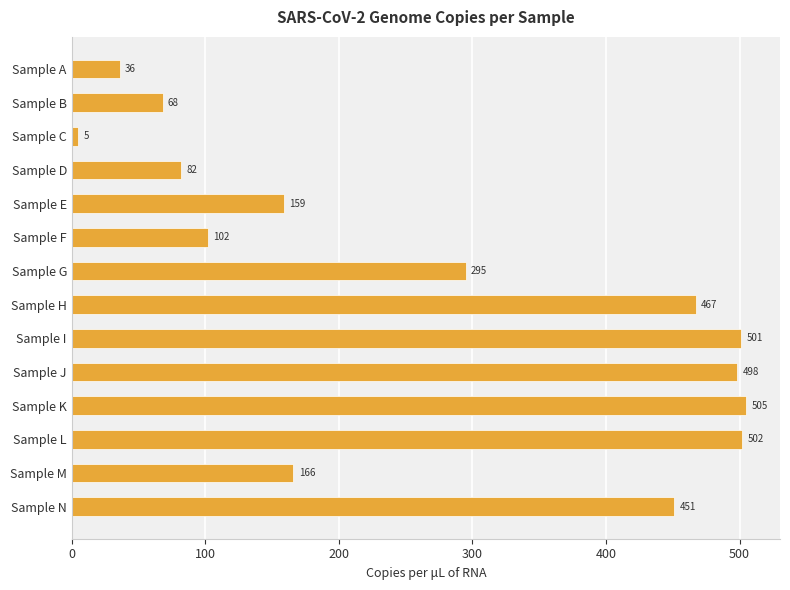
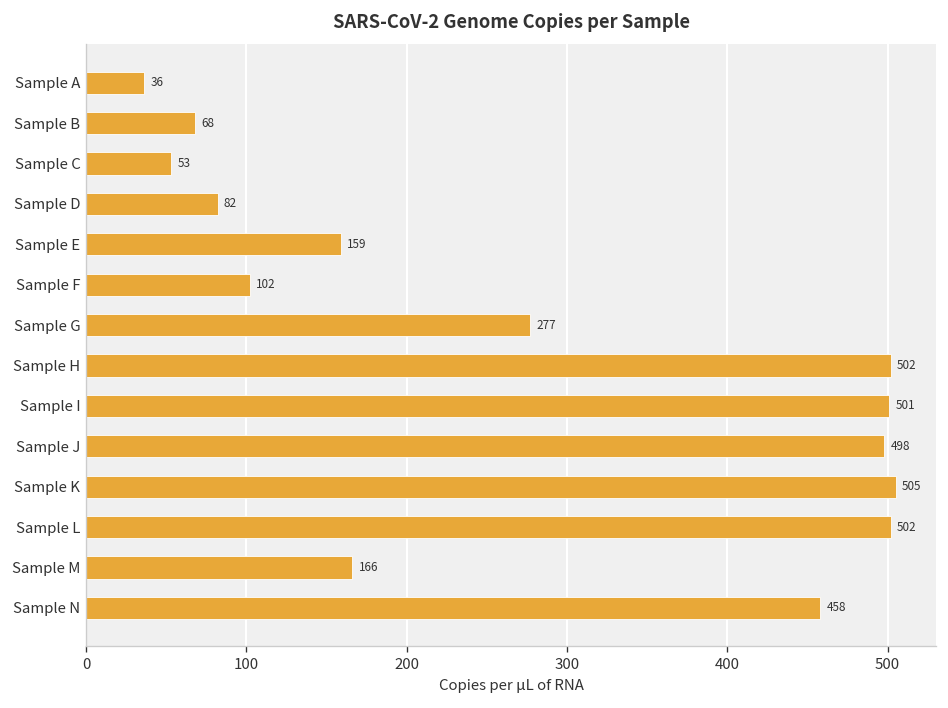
  {
    "Sample A": 36,
    "Sample B": 68,
-   "Sample C": 5,
+   "Sample C": 53,
    "Sample D": 82,
    "Sample E": 159,
    "Sample F": 102,
-   "Sample G": 295,
-   "Sample H": 467,
+   "Sample G": 277,
+   "Sample H": 502,
    "Sample I": 501,
    "Sample J": 498,
    "Sample K": 505,
    "Sample L": 502,
    "Sample M": 166,
-   "Sample N": 451
+   "Sample N": 458
  }
